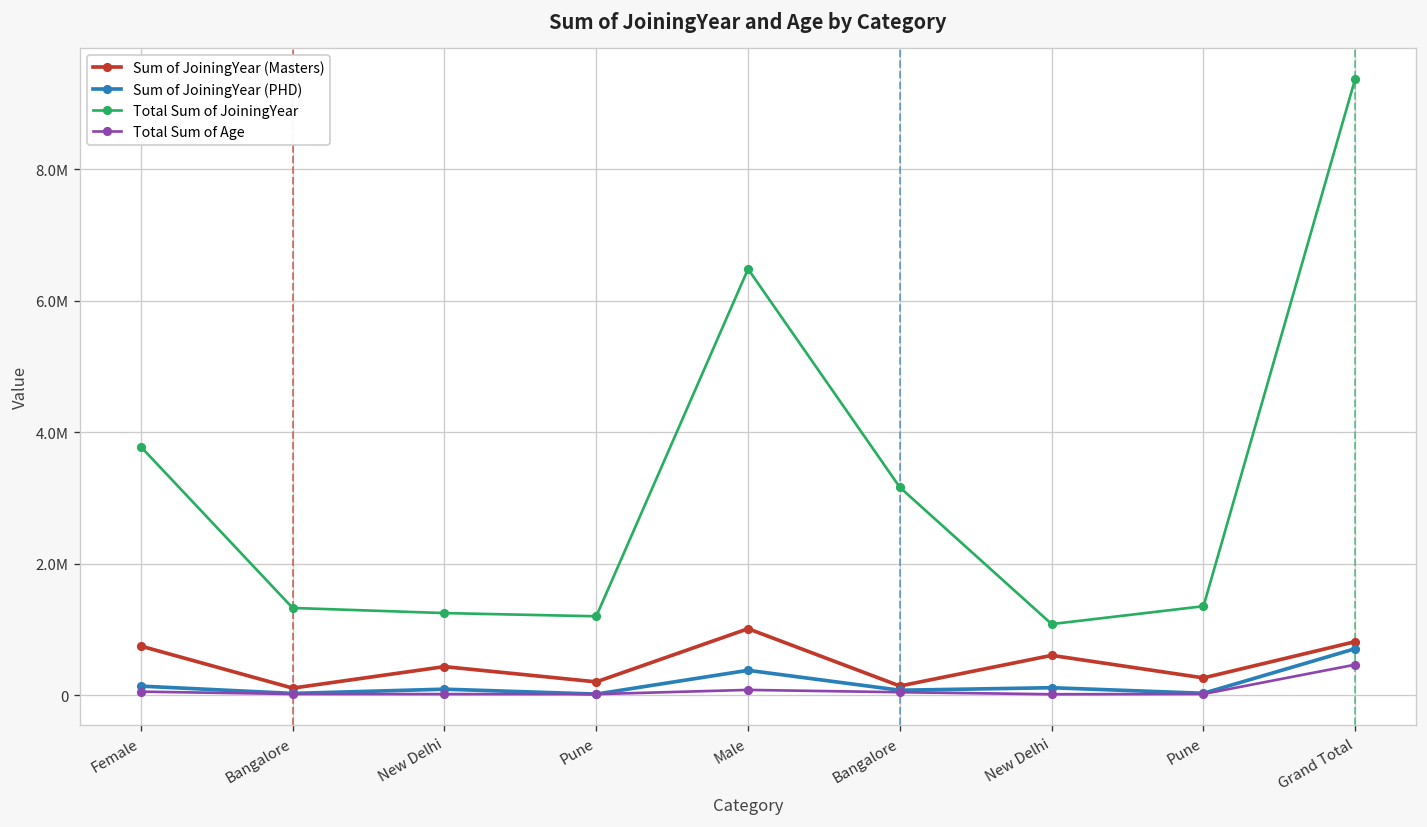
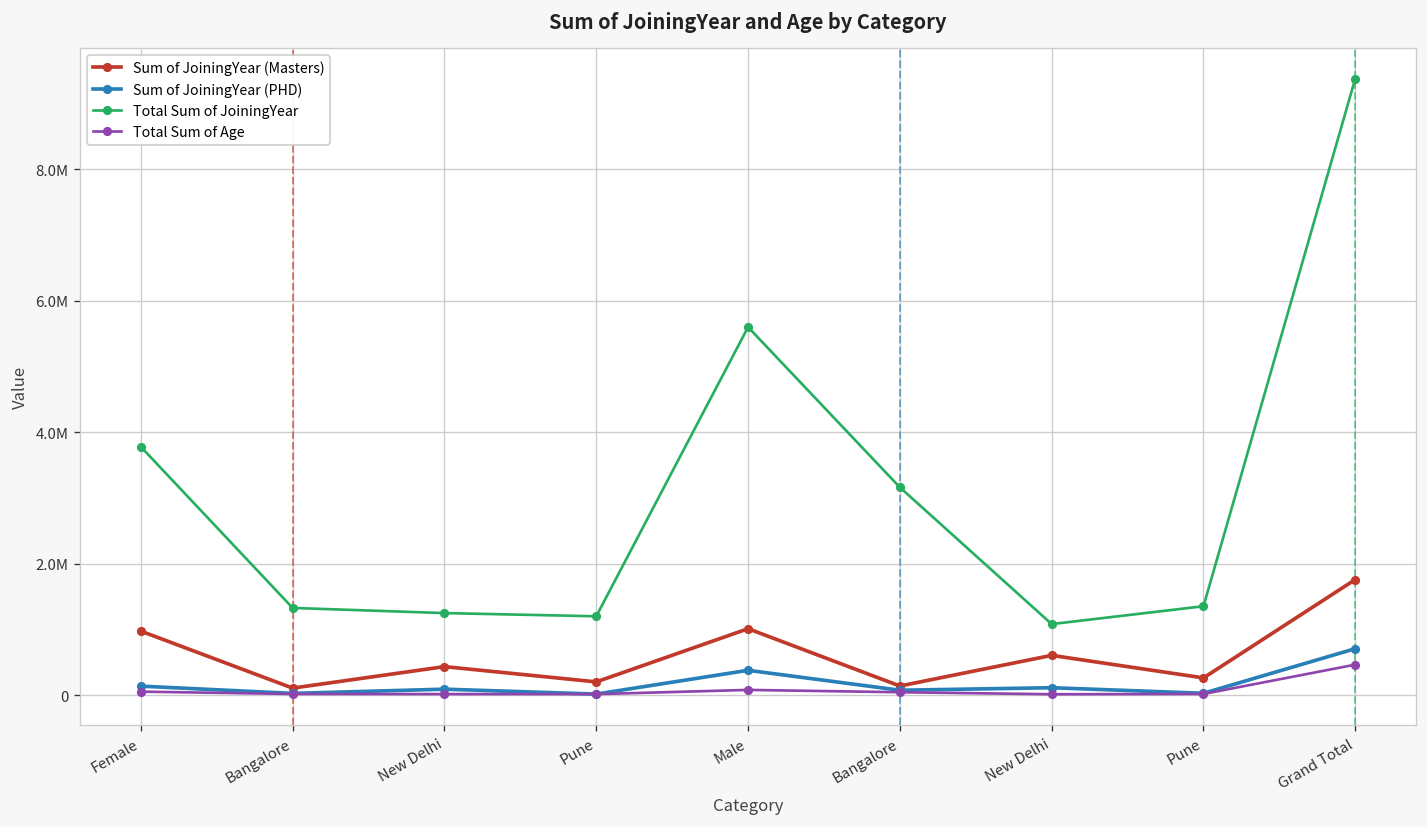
  {
    "Sum of JoiningYear (Masters)": {
-     "Female": 700000,
+     "Female": 1000000,
      "Male": 1000000,
-     "Grand Total": 800000
+     "Grand Total": 1800000
    },
    "Sum of JoiningYear (PHD)": {
      "Female": 100000,
      "Male": 400000,
      "Grand Total": 700000
    },
    "Total Sum of JoiningYear": {
      "Female": 3800000,
-     "Male": 6500000,
+     "Male": 5600000,
      "Grand Total": 9400000
    },
    "Total Sum of Age": {
      "Female": 100000,
      "Male": 100000,
      "Grand Total": 500000
    }
  }
